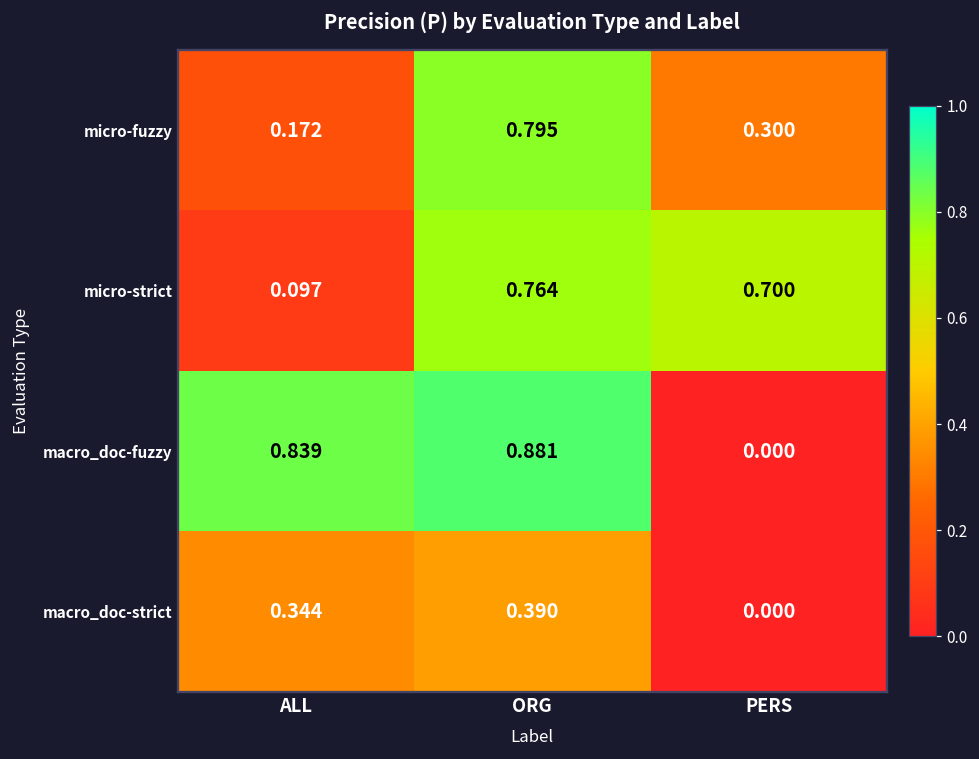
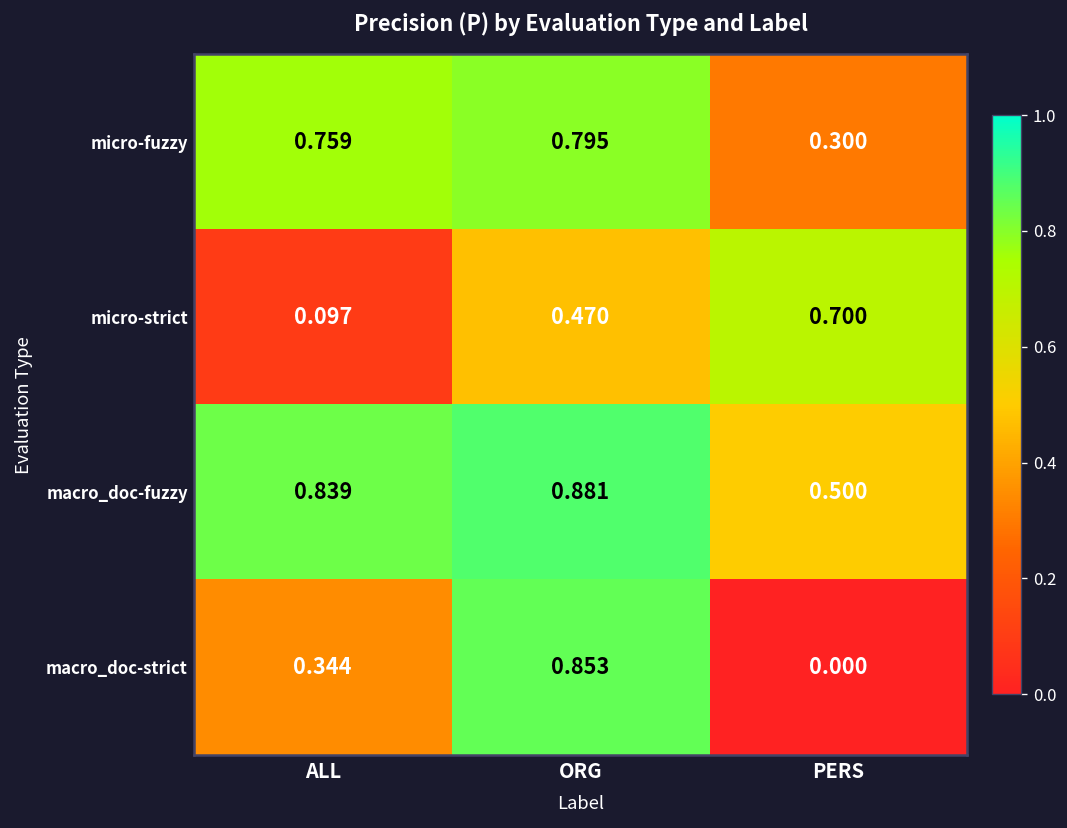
  {
    "micro-fuzzy": {
-     "ALL": 0.172,
+     "ALL": 0.759,
      "ORG": 0.795,
      "PERS": 0.300
    },
    "micro-strict": {
      "ALL": 0.097,
-     "ORG": 0.764,
+     "ORG": 0.470,
      "PERS": 0.700
    },
    "macro_doc-fuzzy": {
      "ALL": 0.839,
      "ORG": 0.881,
-     "PERS": 0.000
+     "PERS": 0.500
    },
    "macro_doc-strict": {
      "ALL": 0.344,
-     "ORG": 0.390,
+     "ORG": 0.853,
      "PERS": 0.000
    }
  }
